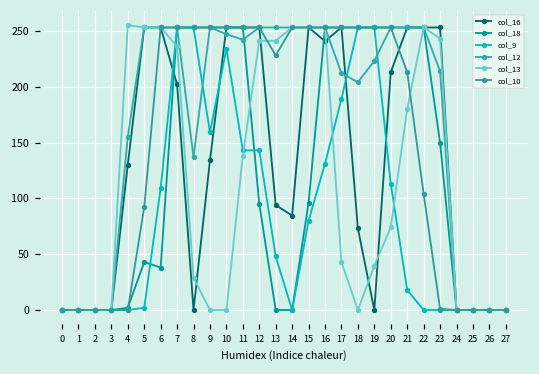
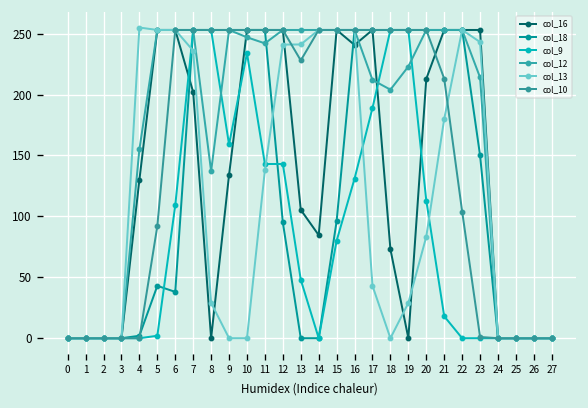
  {
    "col_16": {
      "4": 130,
      "7": 202,
      "8": 0,
      "9": 134,
-     "13": 94,
+     "13": 105,
      "14": 85,
      "16": 241,
      "18": 73,
      "19": 0,
      "20": 213,
      "23": 253
    },
    "col_13": {
      "4": 255,
      "7": 236,
      "8": 29,
      "9": 0,
      "10": 0,
      "11": 138,
      "12": 241,
      "13": 241,
      "17": 43,
      "18": 0,
-     "19": 40,
-     "20": 74,
+     "19": 29,
+     "20": 83,
      "21": 180,
      "23": 243
    }
  }
